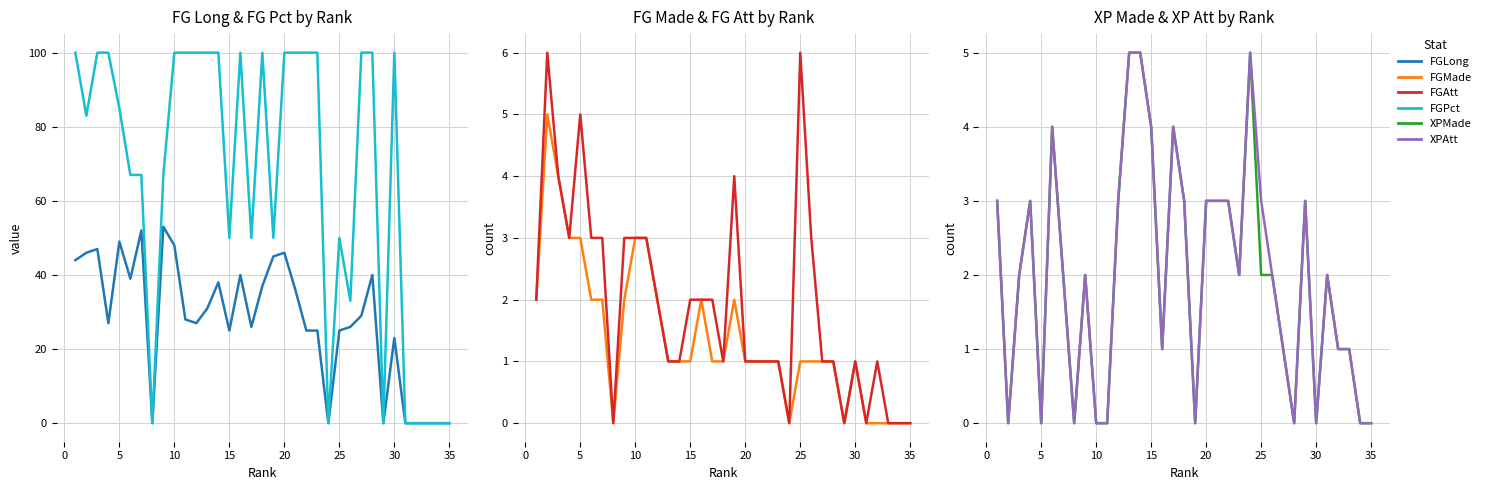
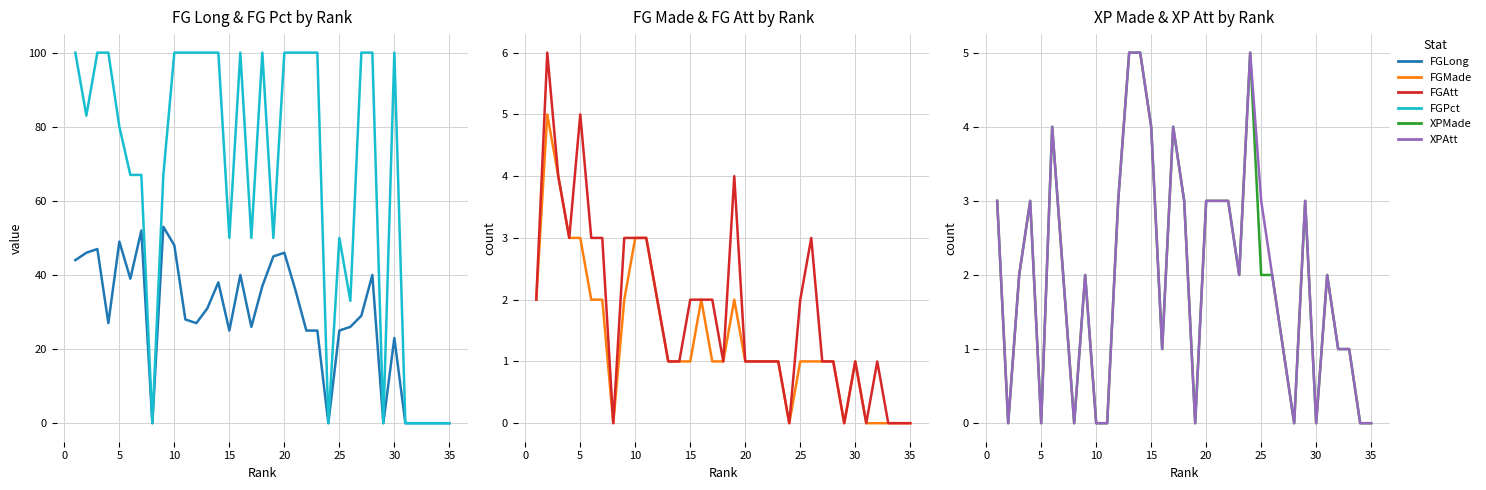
  {
    "FG Long & FG Pct by Rank": {
      "FGLong": {
        "5": 49,
        "10": 48,
        "15": 25,
        "20": 46,
        "25": 25,
        "30": 23
      },
      "FGPct": {
-       "5": 85,
+       "5": 80,
        "10": 100,
        "15": 50,
        "20": 100,
        "25": 50,
        "30": 100
      }
    },
    "FG Made & FG Att by Rank": {
      "FGMade": {
        "5": 3,
        "15": 1,
        "25": 1
      },
      "FGAtt": {
        "5": 5,
        "15": 2,
-       "25": 6
+       "25": 2
      }
    },
    "XP Made & XP Att by Rank": {
      "XPMade": {
        "25": 2.0
      },
      "XPAtt": {
        "25": 3.0
      }
    }
  }
